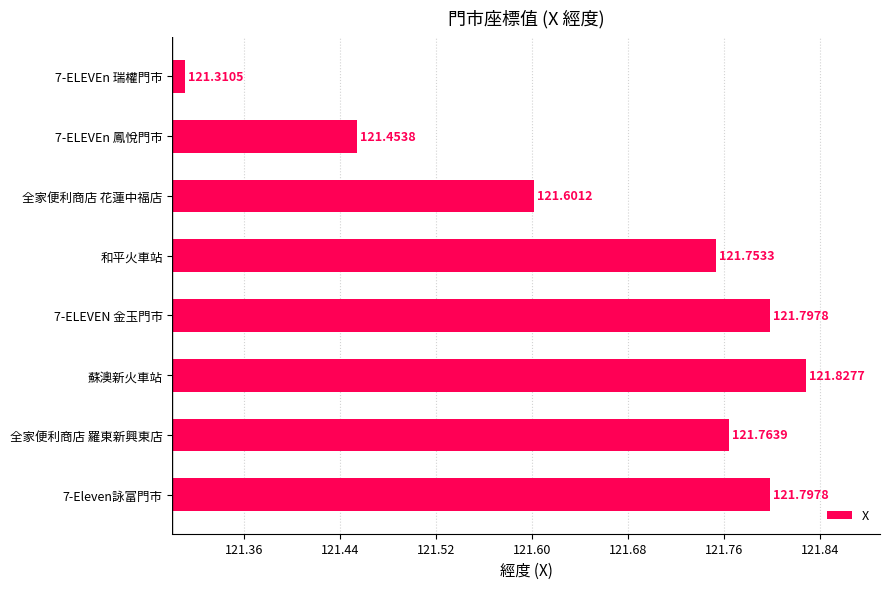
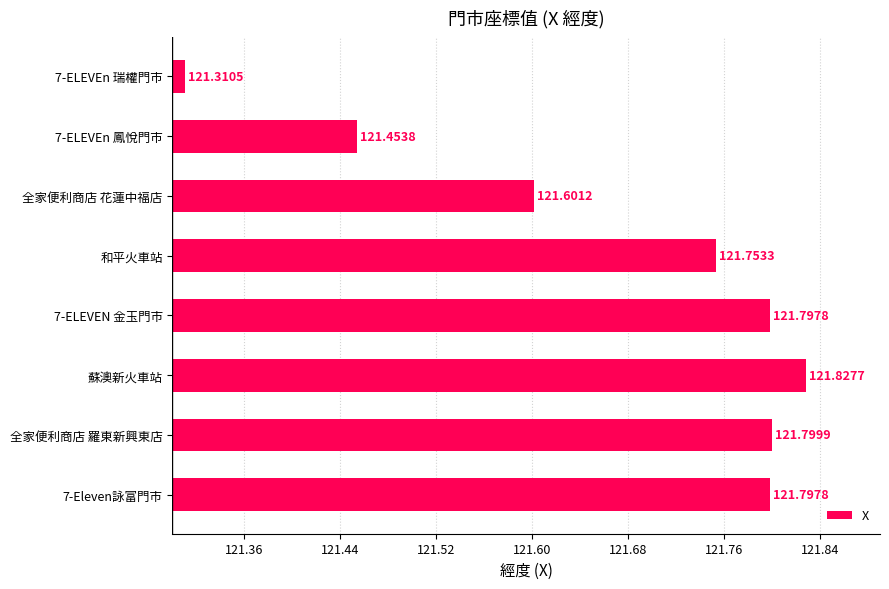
  {
    "7-ELEVEn 瑞權門市": 121.3105,
    "7-ELEVEn 鳳悅門市": 121.4538,
    "全家便利商店 花蓮中福店": 121.6012,
    "和平火車站": 121.7533,
    "7-ELEVEN 金玉門市": 121.7978,
    "蘇澳新火車站": 121.8277,
-   "全家便利商店 羅東新興東店": 121.7639,
+   "全家便利商店 羅東新興東店": 121.7999,
    "7-Eleven詠富門市": 121.7978
  }
